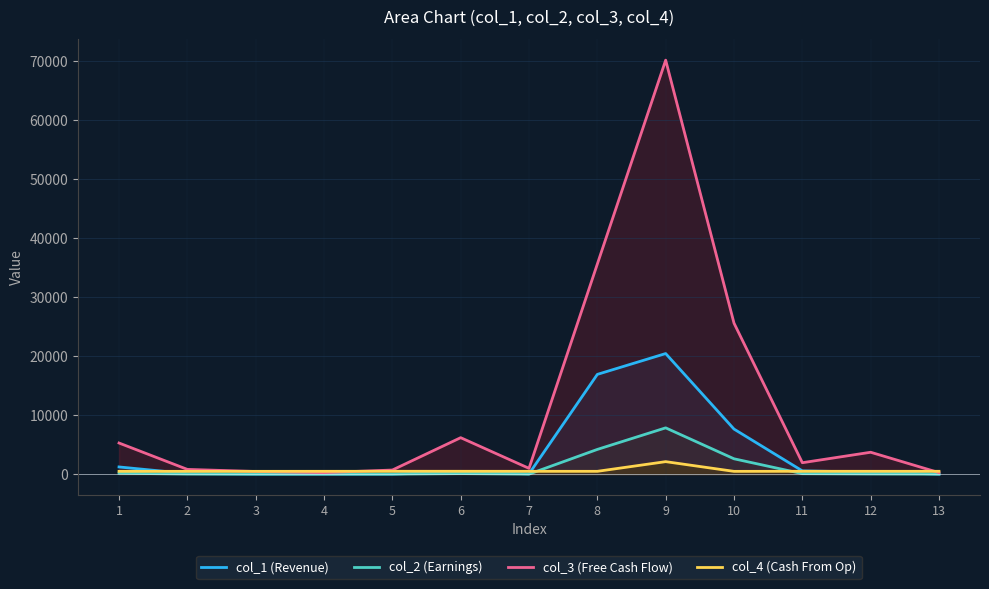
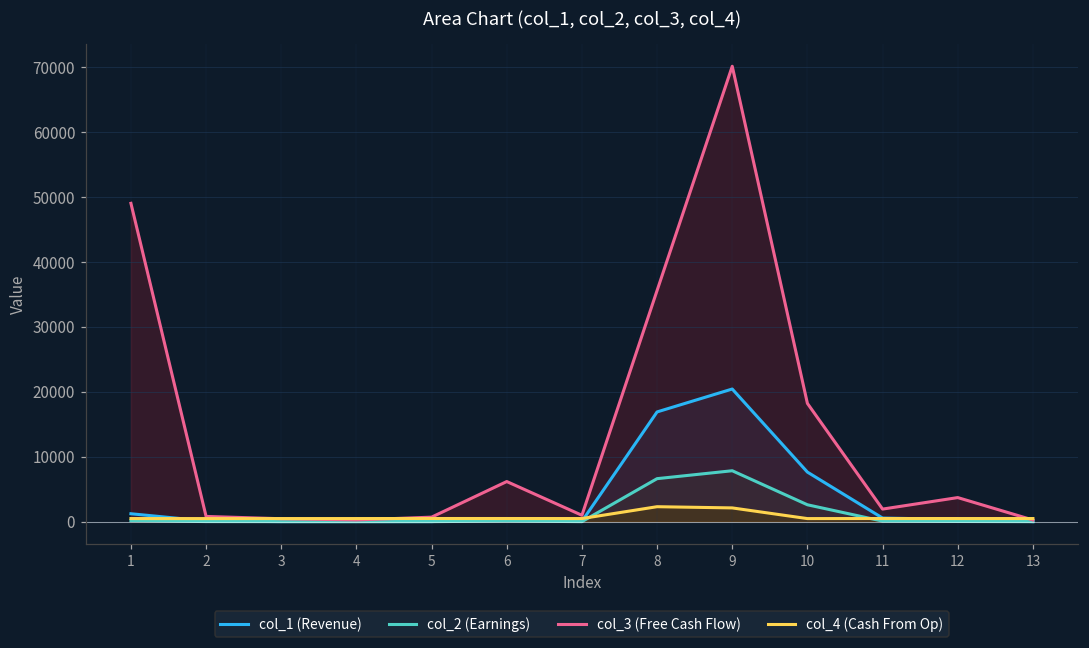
  {
    "col_1 (Revenue)": {
      "1": 1000,
      "8": 17000,
      "9": 20000,
      "10": 8000
    },
    "col_2 (Earnings)": {
-     "8": 4000,
+     "8": 7000,
      "9": 8000,
      "10": 3000
    },
    "col_3 (Free Cash Flow)": {
-     "1": 5000,
+     "1": 49000,
      "6": 6000,
      "7": 1000,
      "8": 36000,
      "9": 70000,
-     "10": 26000,
+     "10": 18000,
      "11": 2000,
      "12": 4000
    },
    "col_4 (Cash From Op)": {
      "7": 0,
-     "8": 0,
+     "8": 2000,
      "9": 2000,
      "10": 0
    }
  }
